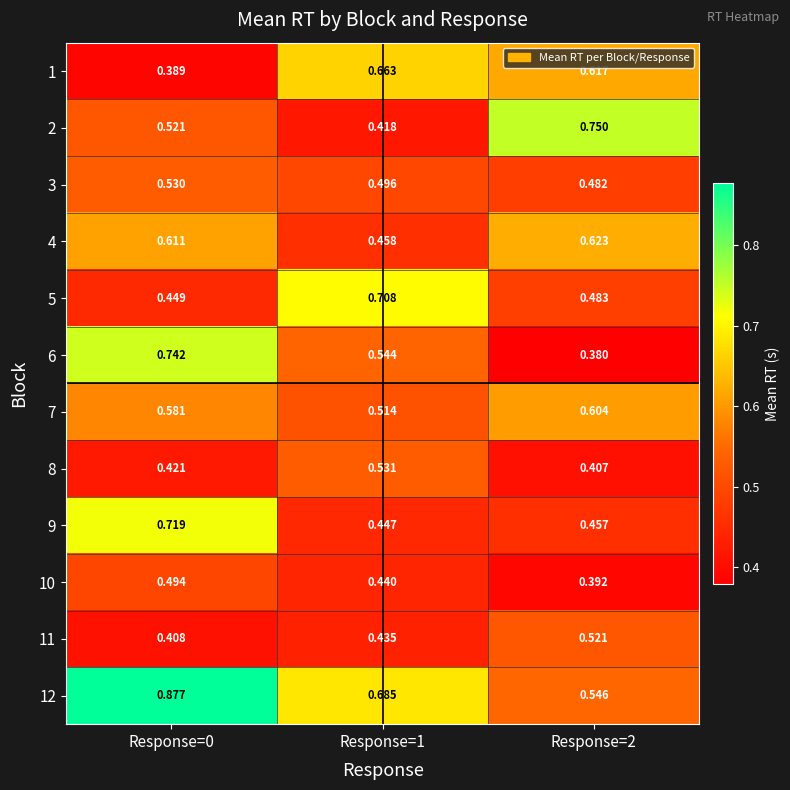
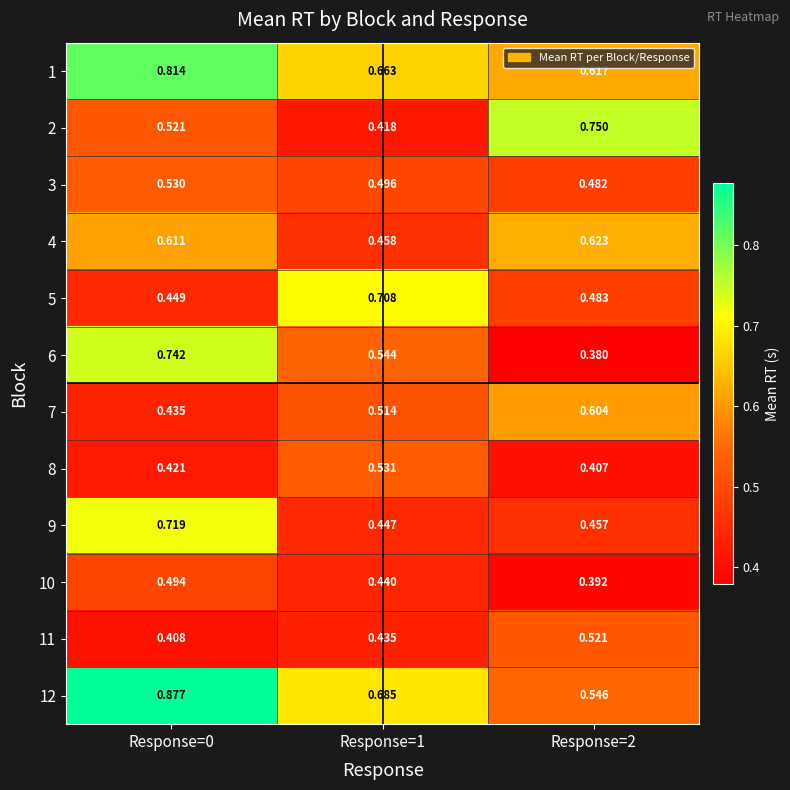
  {
    "1": {
-     "Response=0": 0.389,
+     "Response=0": 0.814,
      "Response=1": 0.663
    },
    "2": {
      "Response=0": 0.521,
      "Response=1": 0.418,
      "Response=2": 0.750
    },
    "3": {
      "Response=0": 0.530,
      "Response=1": 0.496,
      "Response=2": 0.482
    },
    "4": {
      "Response=0": 0.611,
      "Response=1": 0.458,
      "Response=2": 0.623
    },
    "5": {
      "Response=0": 0.449,
      "Response=1": 0.708,
      "Response=2": 0.483
    },
    "6": {
      "Response=0": 0.742,
      "Response=1": 0.544,
      "Response=2": 0.380
    },
    "7": {
-     "Response=0": 0.581,
+     "Response=0": 0.435,
      "Response=1": 0.514,
      "Response=2": 0.604
    },
    "8": {
      "Response=0": 0.421,
      "Response=1": 0.531,
      "Response=2": 0.407
    },
    "9": {
      "Response=0": 0.719,
      "Response=1": 0.447,
      "Response=2": 0.457
    },
    "10": {
      "Response=0": 0.494,
      "Response=1": 0.440,
      "Response=2": 0.392
    },
    "11": {
      "Response=0": 0.408,
      "Response=1": 0.435,
      "Response=2": 0.521
    },
    "12": {
      "Response=0": 0.877,
      "Response=1": 0.685,
      "Response=2": 0.546
    }
  }
